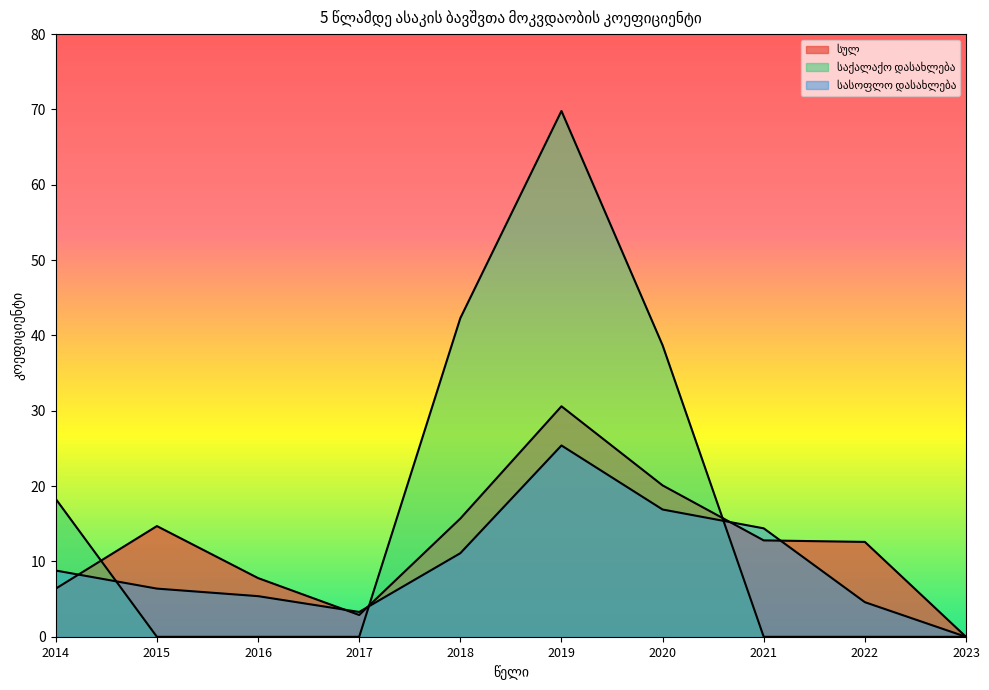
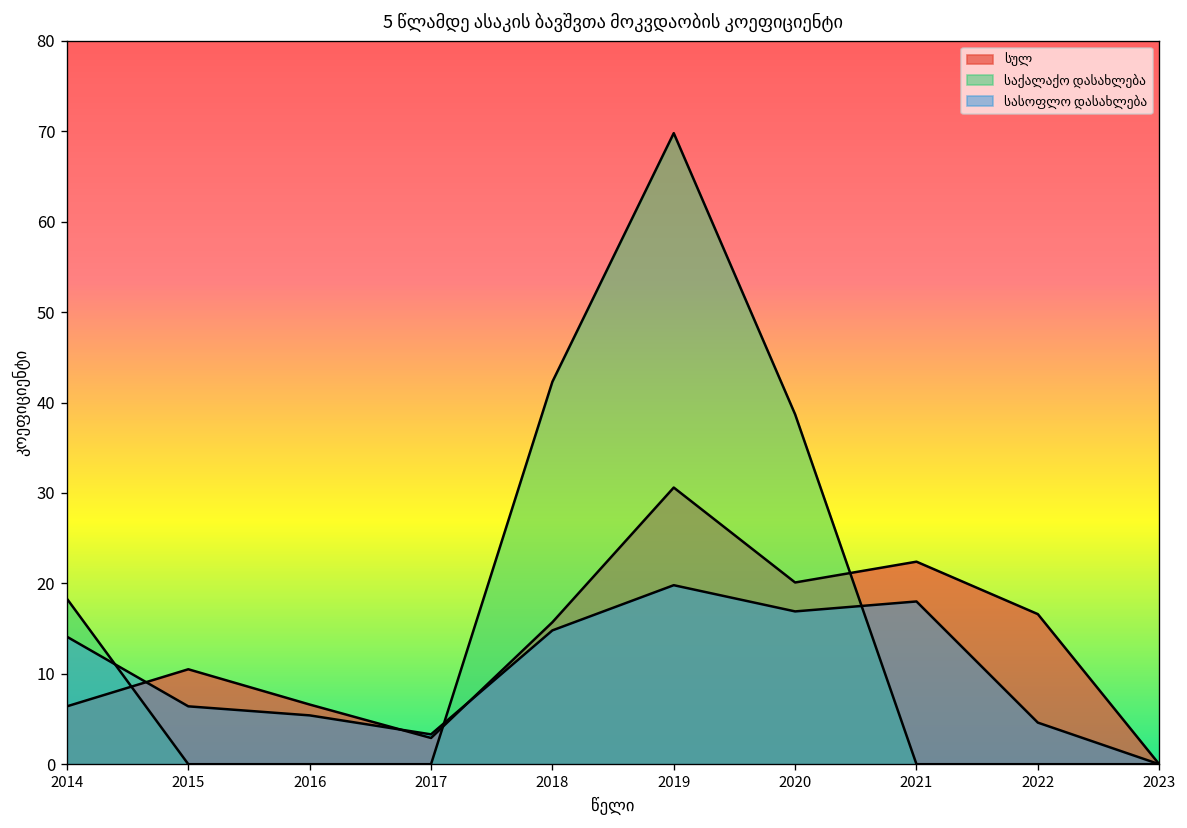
  {
    "სულ": {
      "2014": 6,
-     "2015": 15,
-     "2016": 8,
+     "2015": 11,
+     "2016": 7,
      "2017": 3,
      "2018": 16,
      "2019": 31,
      "2020": 20,
-     "2021": 13,
-     "2022": 13
+     "2021": 22,
+     "2022": 17
    },
    "საქალაქო დასახლება": {
      "2014": 18,
      "2015": 0,
      "2016": 0,
      "2017": 0,
      "2018": 42,
      "2019": 70,
      "2020": 39,
      "2021": 0,
      "2022": 0
    },
    "სასოფლო დასახლება": {
-     "2014": 9,
+     "2014": 14,
      "2015": 6,
      "2016": 5,
      "2017": 3,
-     "2018": 11,
-     "2019": 25,
+     "2018": 15,
+     "2019": 20,
      "2020": 17,
-     "2021": 14,
+     "2021": 18,
      "2022": 5
    }
  }
